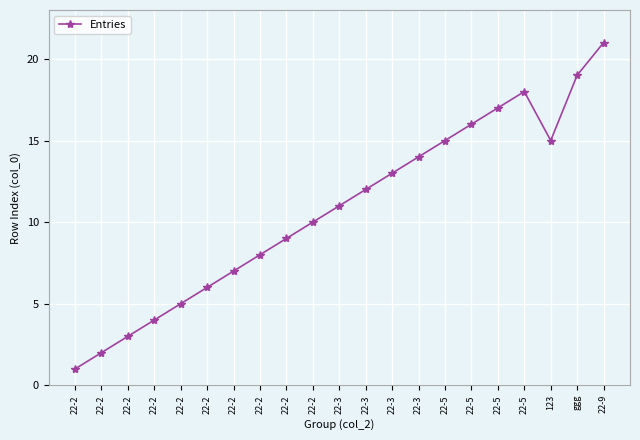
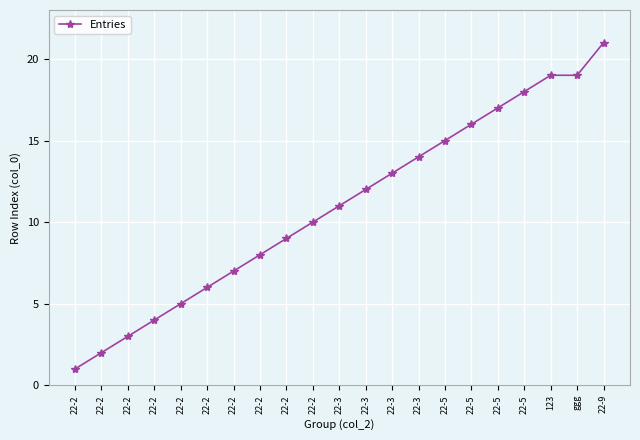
  {
-   "123": 15,
+   "123": 19,
    "ggg": 19,
    "22-9": 21
  }
